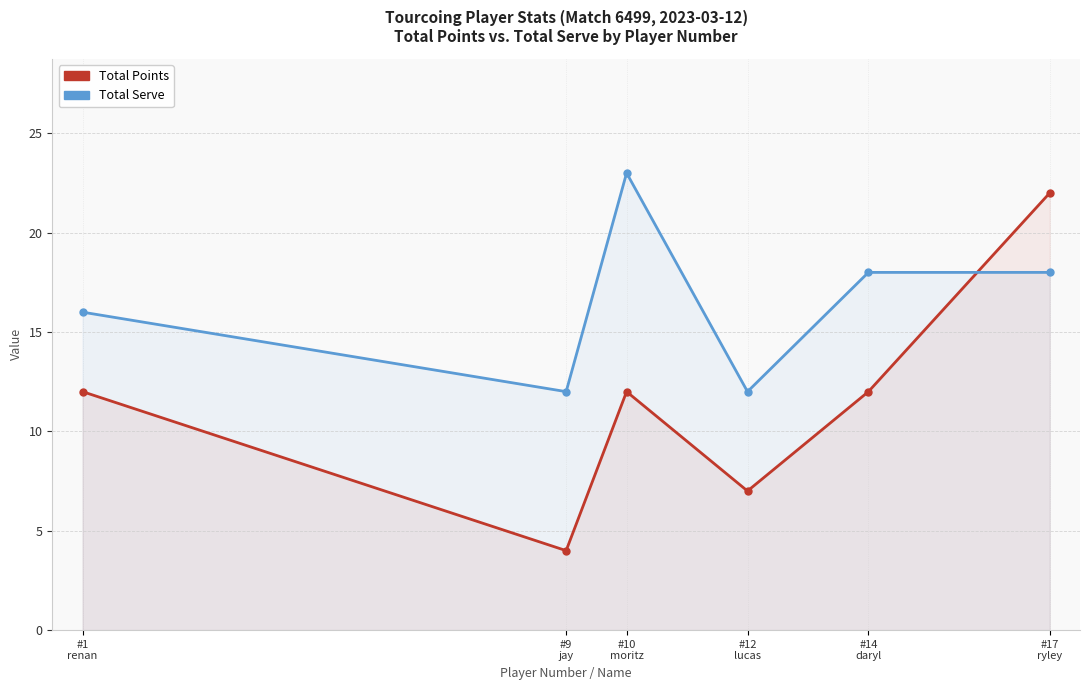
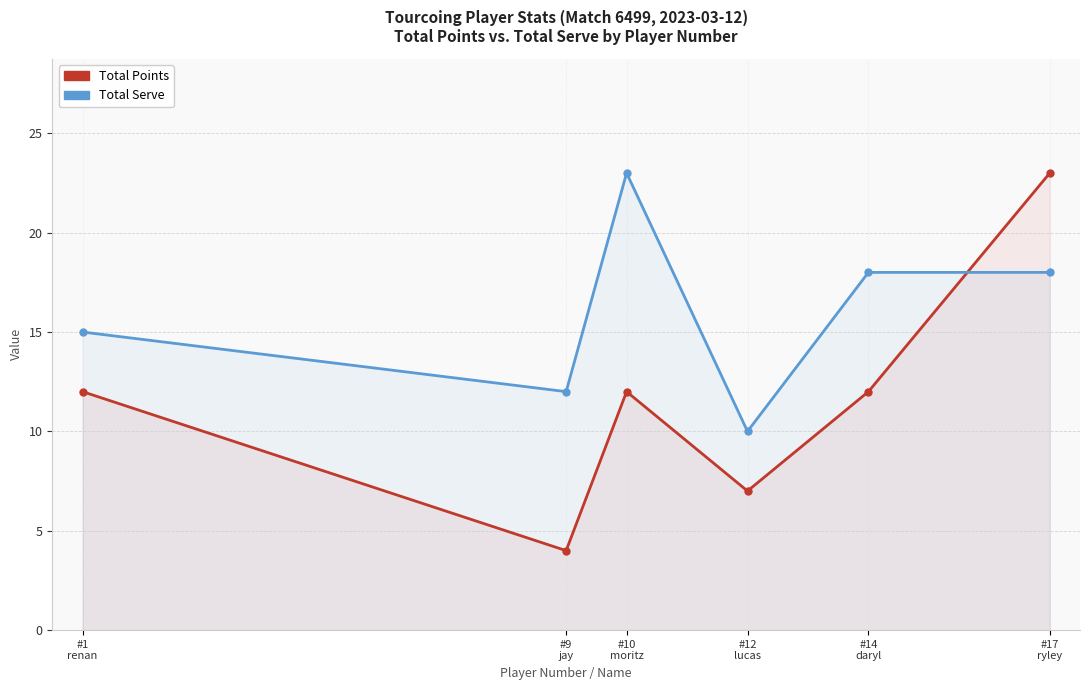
  {
    "Total Points": {
      "#1 renan": 12,
      "#9 jay": 4,
      "#10 moritz": 12,
      "#12 lucas": 7,
      "#14 daryl": 12,
-     "#17 ryley": 22
+     "#17 ryley": 23
    },
    "Total Serve": {
-     "#1 renan": 16,
+     "#1 renan": 15,
      "#9 jay": 12,
      "#10 moritz": 23,
-     "#12 lucas": 12,
+     "#12 lucas": 10,
      "#14 daryl": 18,
      "#17 ryley": 18
    }
  }
